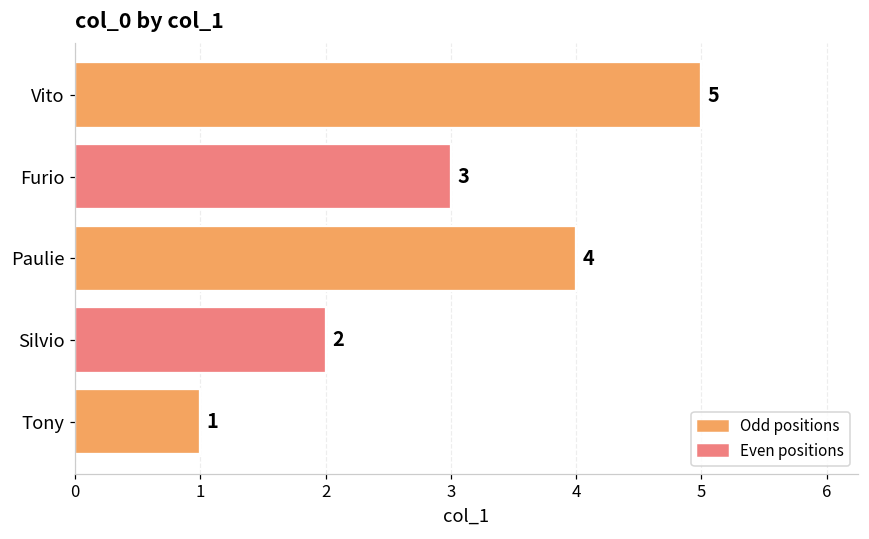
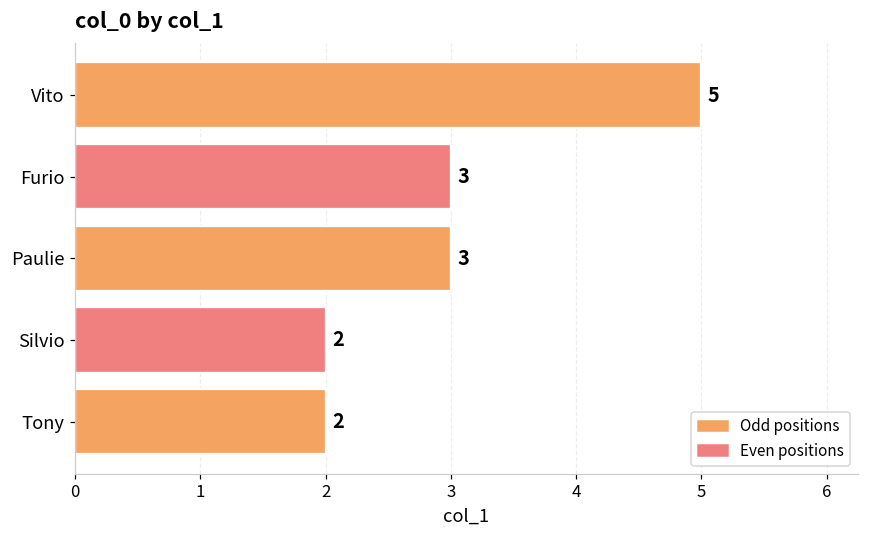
  {
    "Vito": 5,
    "Furio": 3,
-   "Paulie": 4,
+   "Paulie": 3,
    "Silvio": 2,
-   "Tony": 1
+   "Tony": 2
  }
